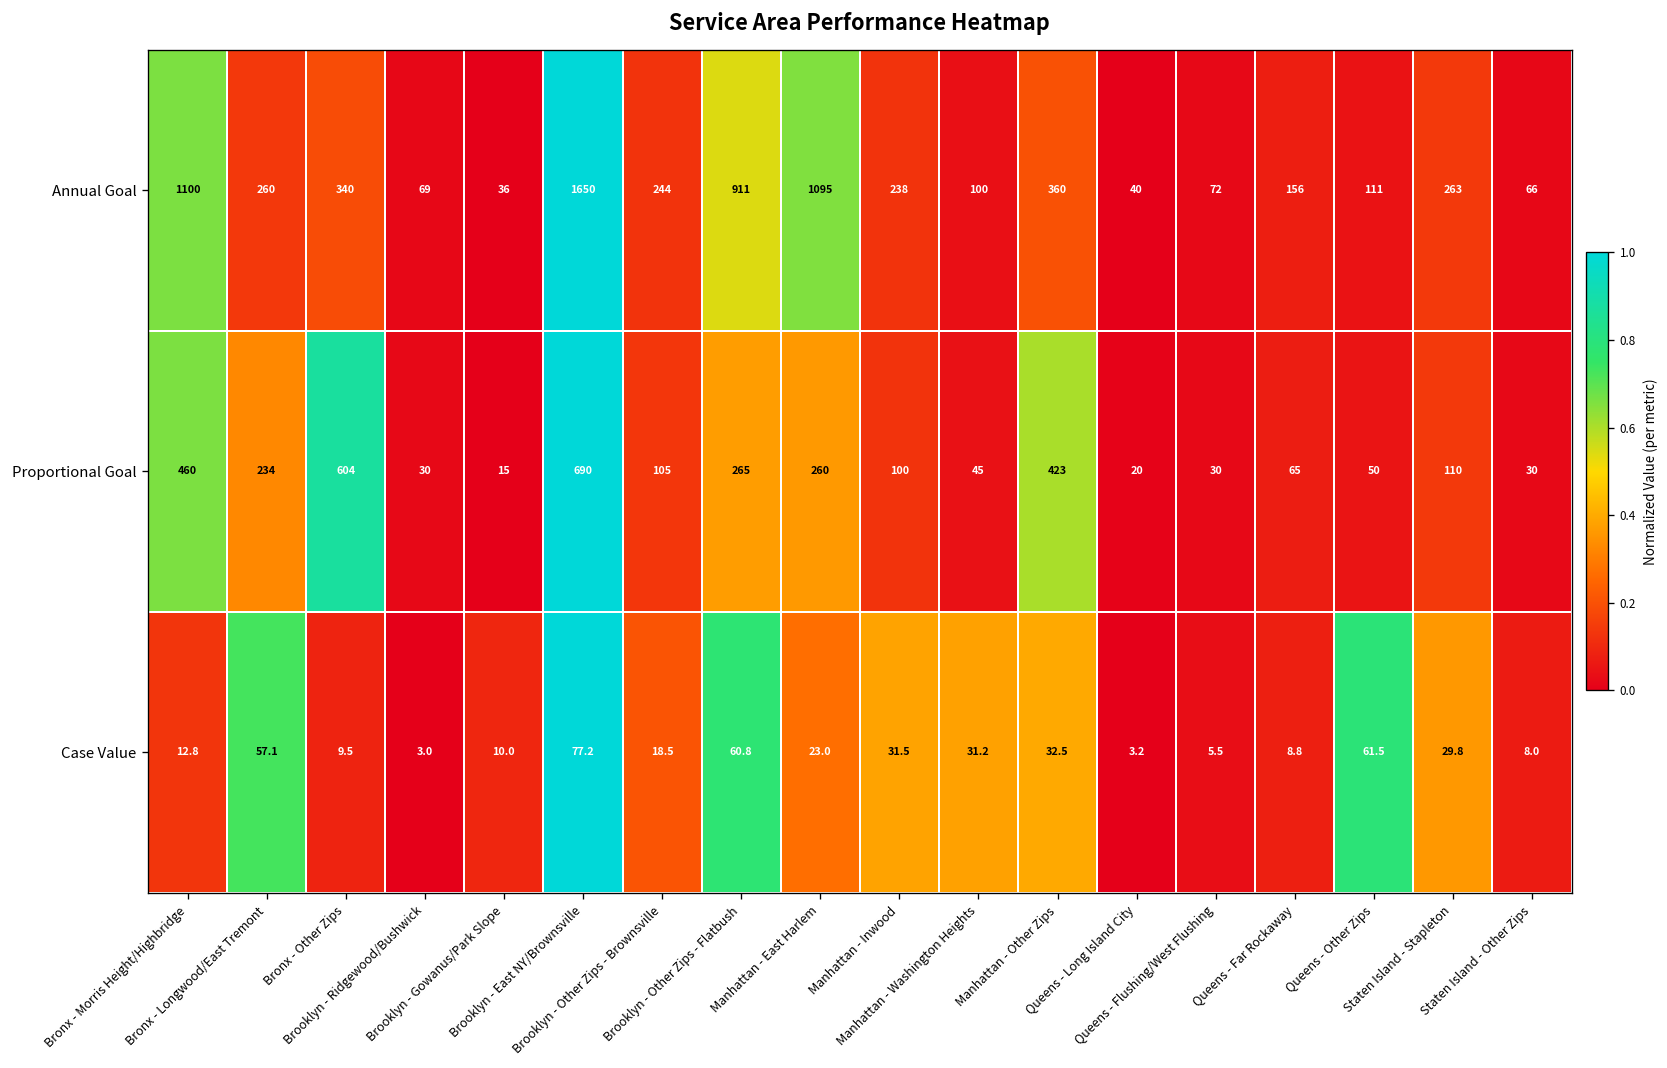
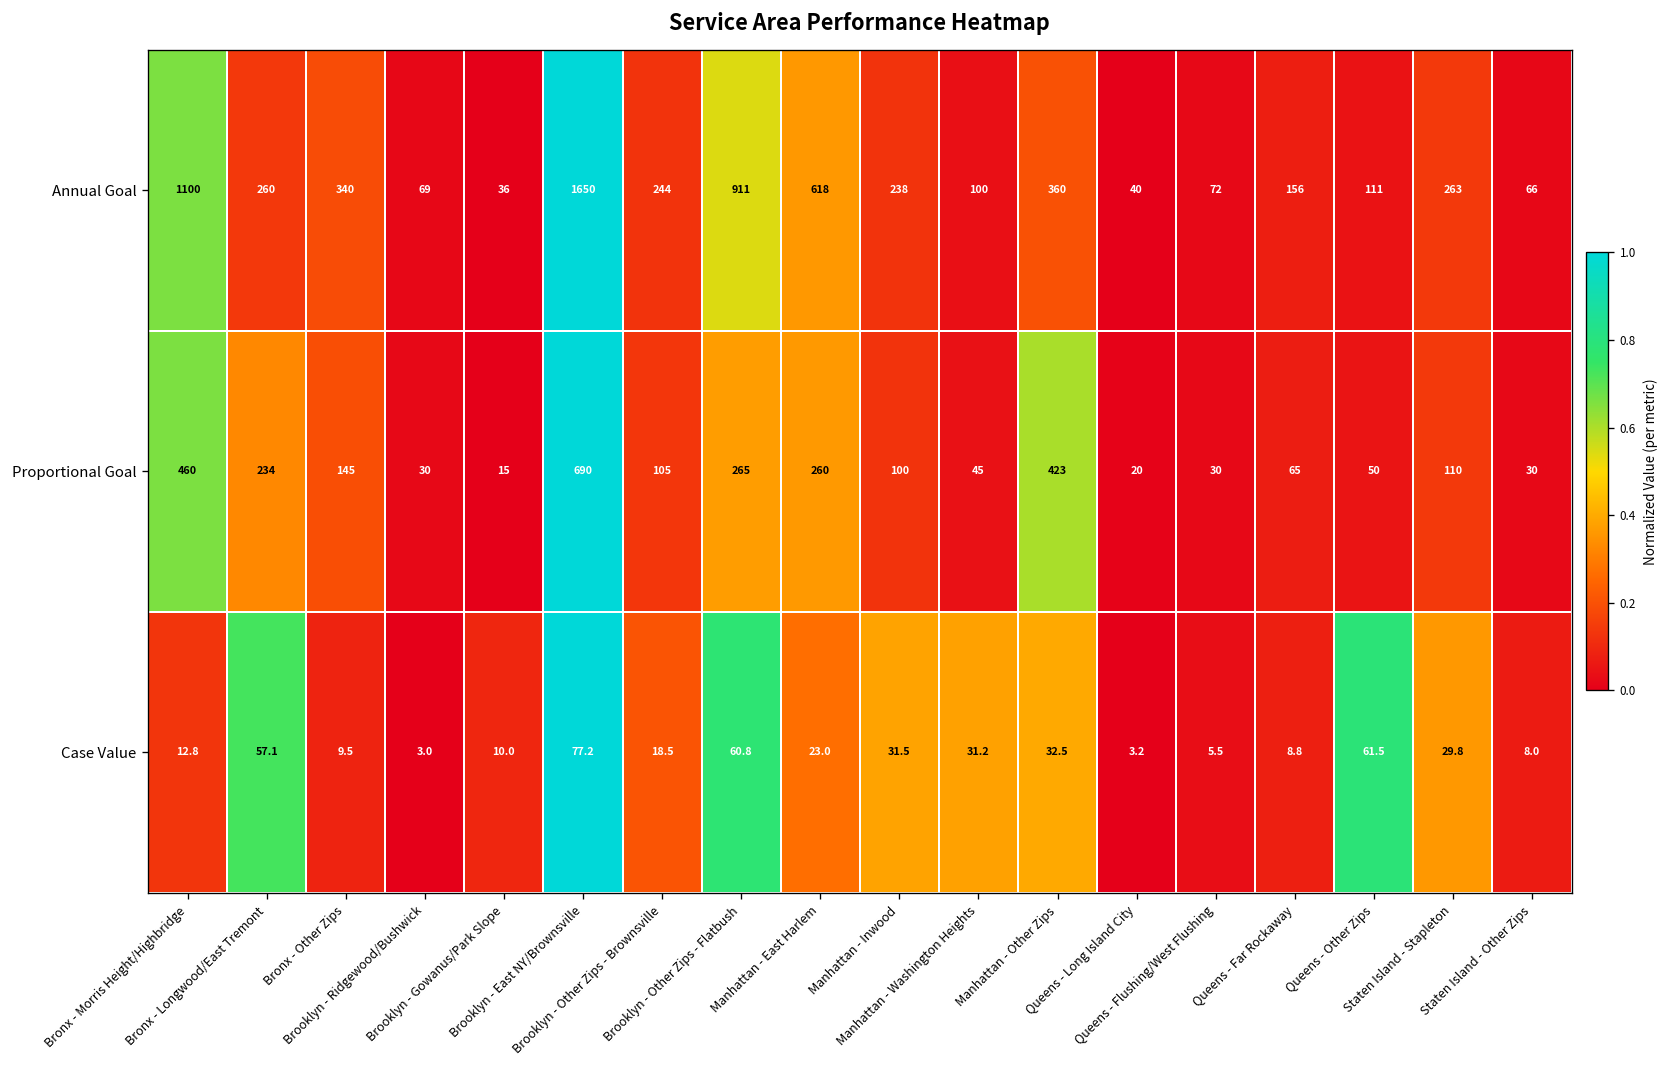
  {
    "Annual Goal": {
      "Bronx - Morris Height/Highbridge": 1100,
      "Bronx - Longwood/East Tremont": 260,
      "Bronx - Other Zips": 340,
      "Brooklyn - Ridgewood/Bushwick": 69,
      "Brooklyn - Gowanus/Park Slope": 36,
      "Brooklyn - East NY/Brownsville": 1650,
      "Brooklyn - Other Zips - Brownsville": 244,
      "Brooklyn - Other Zips - Flatbush": 911,
-     "Manhattan - East Harlem": 1095,
+     "Manhattan - East Harlem": 618,
      "Manhattan - Inwood": 238,
      "Manhattan - Washington Heights": 100,
      "Manhattan - Other Zips": 360,
      "Queens - Long Island City": 40,
      "Queens - Flushing/West Flushing": 72,
      "Queens - Far Rockaway": 156,
      "Queens - Other Zips": 111,
      "Staten Island - Stapleton": 263,
      "Staten Island - Other Zips": 66
    },
    "Proportional Goal": {
      "Bronx - Morris Height/Highbridge": 460,
      "Bronx - Longwood/East Tremont": 234,
-     "Bronx - Other Zips": 604,
+     "Bronx - Other Zips": 145,
      "Brooklyn - Ridgewood/Bushwick": 30,
      "Brooklyn - Gowanus/Park Slope": 15,
      "Brooklyn - East NY/Brownsville": 690,
      "Brooklyn - Other Zips - Brownsville": 105,
      "Brooklyn - Other Zips - Flatbush": 265,
      "Manhattan - East Harlem": 260,
      "Manhattan - Inwood": 100,
      "Manhattan - Washington Heights": 45,
      "Manhattan - Other Zips": 423,
      "Queens - Long Island City": 20,
      "Queens - Flushing/West Flushing": 30,
      "Queens - Far Rockaway": 65,
      "Queens - Other Zips": 50,
      "Staten Island - Stapleton": 110,
      "Staten Island - Other Zips": 30
    },
    "Case Value": {
      "Bronx - Morris Height/Highbridge": 12.8,
      "Bronx - Longwood/East Tremont": 57.1,
      "Bronx - Other Zips": 9.5,
      "Brooklyn - Ridgewood/Bushwick": 3.0,
      "Brooklyn - Gowanus/Park Slope": 10.0,
      "Brooklyn - East NY/Brownsville": 77.2,
      "Brooklyn - Other Zips - Brownsville": 18.5,
      "Brooklyn - Other Zips - Flatbush": 60.8,
      "Manhattan - East Harlem": 23.0,
      "Manhattan - Inwood": 31.5,
      "Manhattan - Washington Heights": 31.2,
      "Manhattan - Other Zips": 32.5,
      "Queens - Long Island City": 3.2,
      "Queens - Flushing/West Flushing": 5.5,
      "Queens - Far Rockaway": 8.8,
      "Queens - Other Zips": 61.5,
      "Staten Island - Stapleton": 29.8,
      "Staten Island - Other Zips": 8.0
    }
  }
